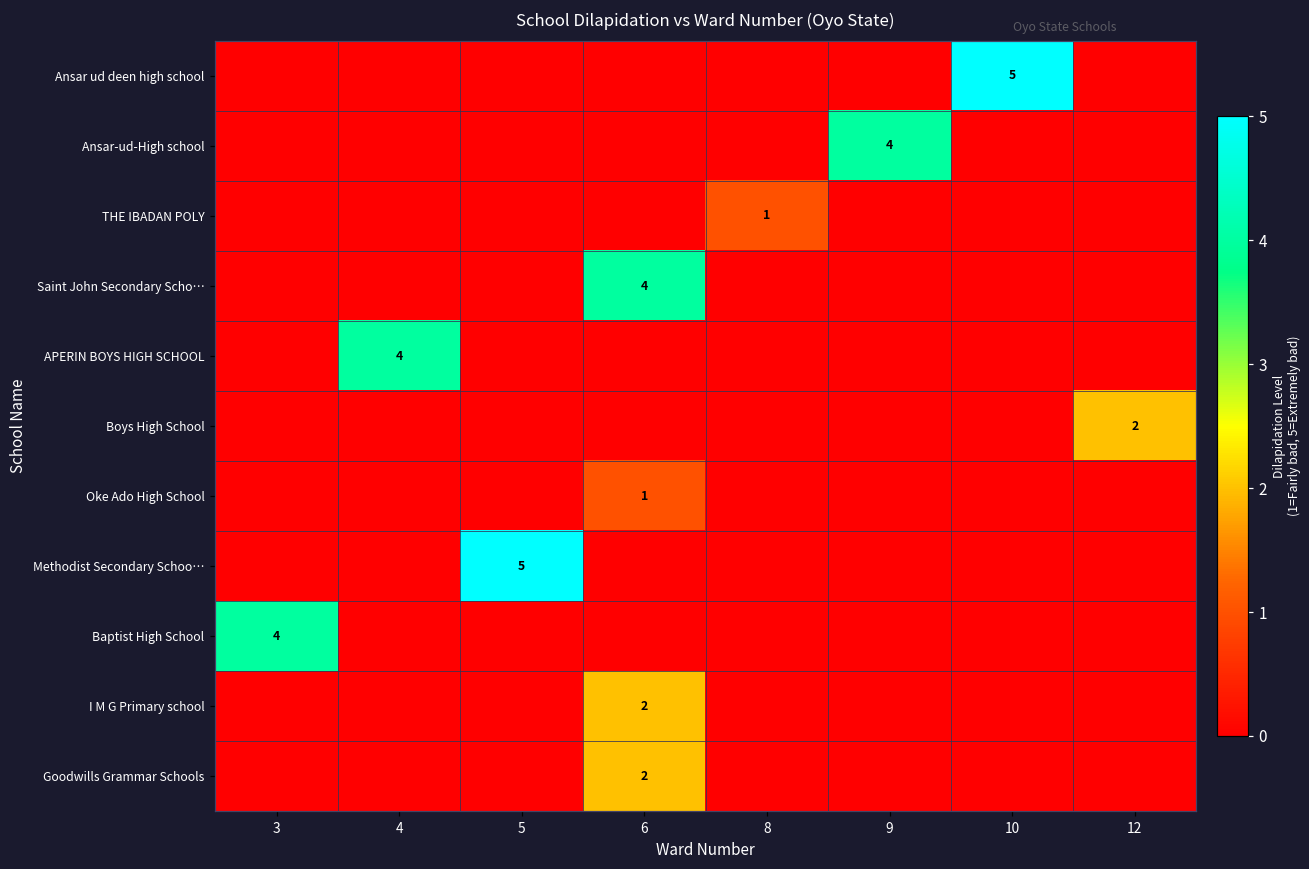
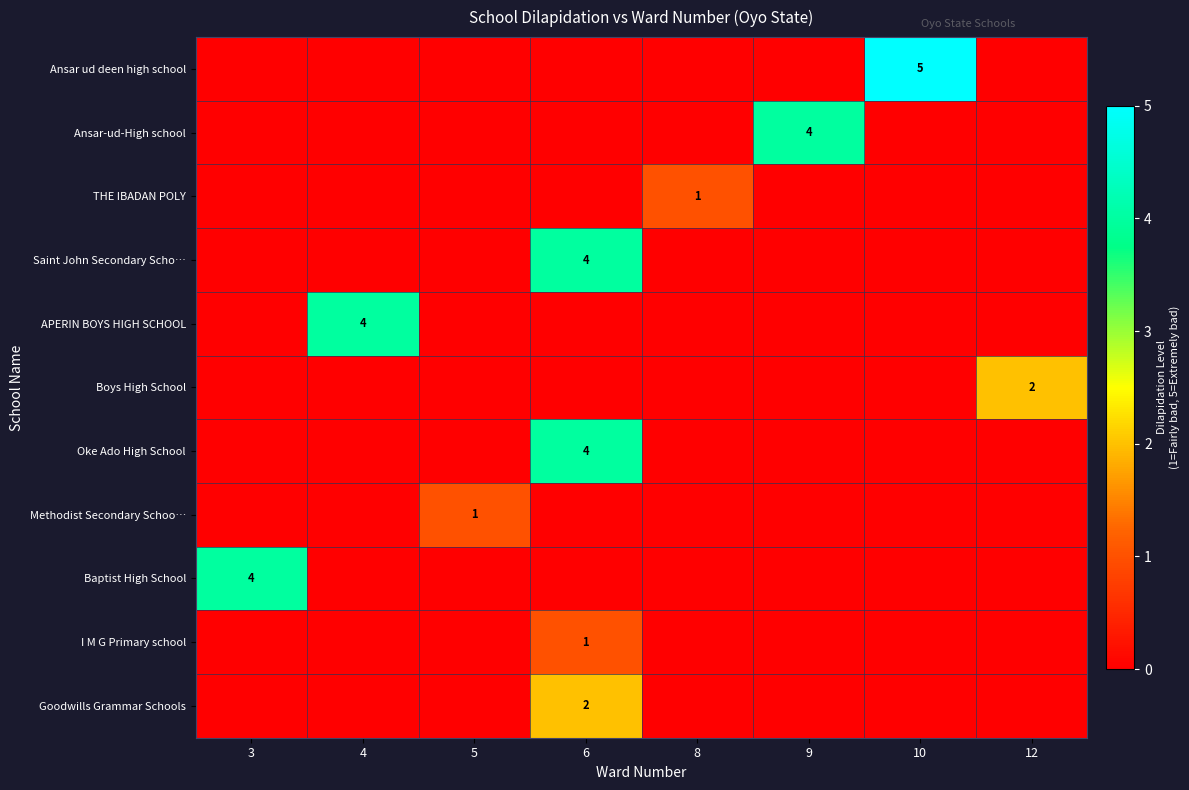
  {
    "Ansar ud deen high school": {
      "10": 5
    },
    "Ansar-ud-High school": {
      "9": 4
    },
    "THE IBADAN POLY": {
      "8": 1
    },
    "Saint John Secondary Scho…": {
      "6": 4
    },
    "APERIN BOYS HIGH SCHOOL": {
      "4": 4
    },
    "Boys High School": {
      "12": 2
    },
    "Oke Ado High School": {
-     "6": 1
+     "6": 4
    },
    "Methodist Secondary Schoo…": {
-     "5": 5
+     "5": 1
    },
    "Baptist High School": {
      "3": 4
    },
    "I M G Primary school": {
-     "6": 2
+     "6": 1
    },
    "Goodwills Grammar Schools": {
      "6": 2
    }
  }
